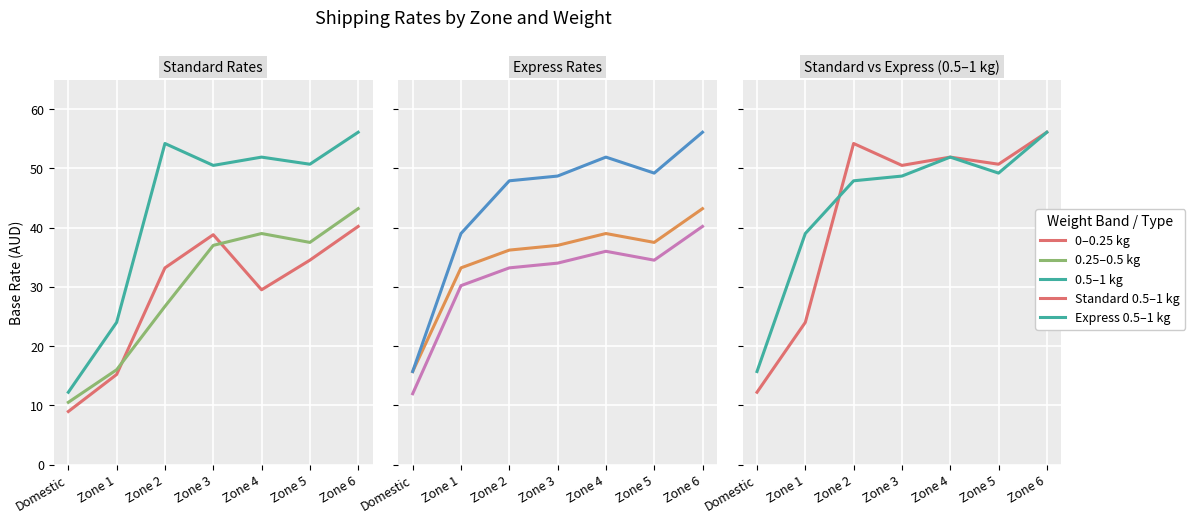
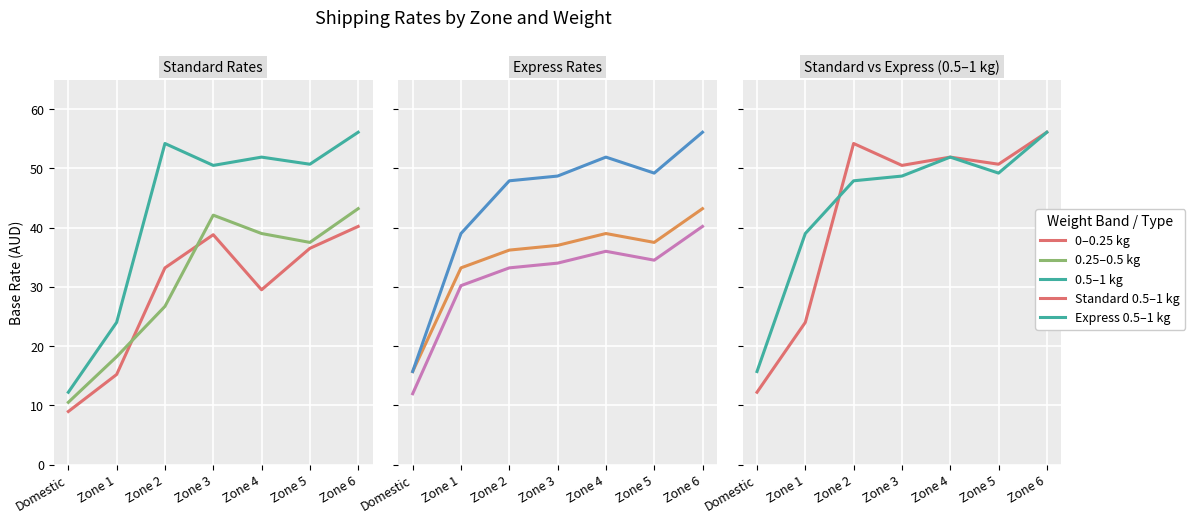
  {
    "Standard Rates": {
      "0–0.25 kg": {
        "Domestic": 9,
        "Zone 1": 15,
        "Zone 2": 33,
        "Zone 3": 39,
        "Zone 4": 30,
-       "Zone 5": 35,
+       "Zone 5": 37,
        "Zone 6": 40
      },
      "0.25–0.5 kg": {
        "Domestic": 11,
-       "Zone 1": 16,
+       "Zone 1": 18,
        "Zone 2": 27,
-       "Zone 3": 37,
+       "Zone 3": 42,
        "Zone 4": 39,
        "Zone 5": 38,
        "Zone 6": 43
      },
      "0.5–1 kg": {
        "Domestic": 12,
        "Zone 1": 24,
        "Zone 2": 54,
        "Zone 3": 51,
        "Zone 4": 52,
        "Zone 5": 51,
        "Zone 6": 56
      }
    }
  }
